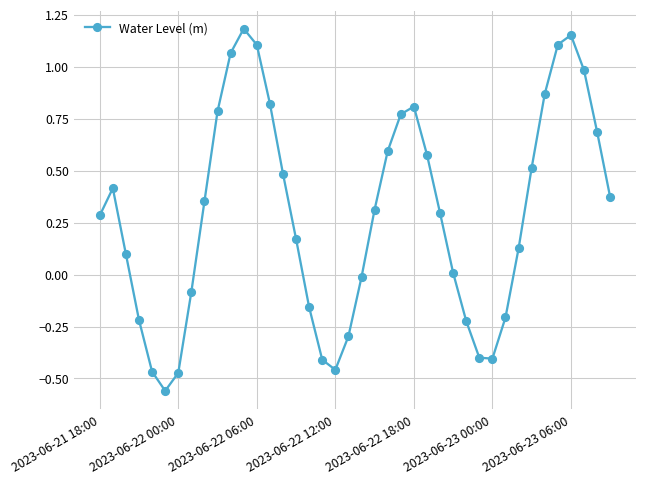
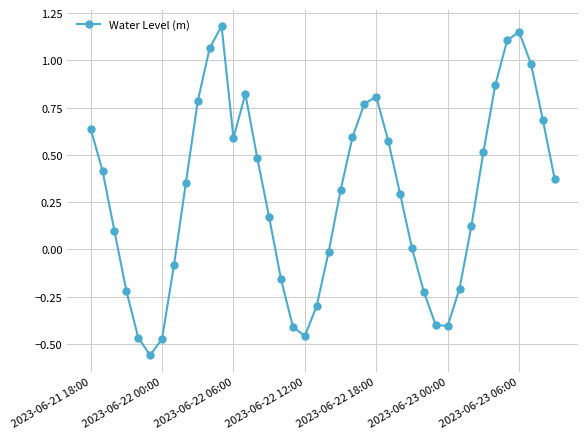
  {
-   "2023-06-21 18:00": 0.28,
+   "2023-06-21 18:00": 0.64,
    "2023-06-22 00:00": -0.47,
-   "2023-06-22 06:00": 1.10,
+   "2023-06-22 06:00": 0.59,
    "2023-06-22 12:00": -0.46,
    "2023-06-22 18:00": 0.81,
    "2023-06-23 00:00": -0.40,
    "2023-06-23 06:00": 1.15
  }
